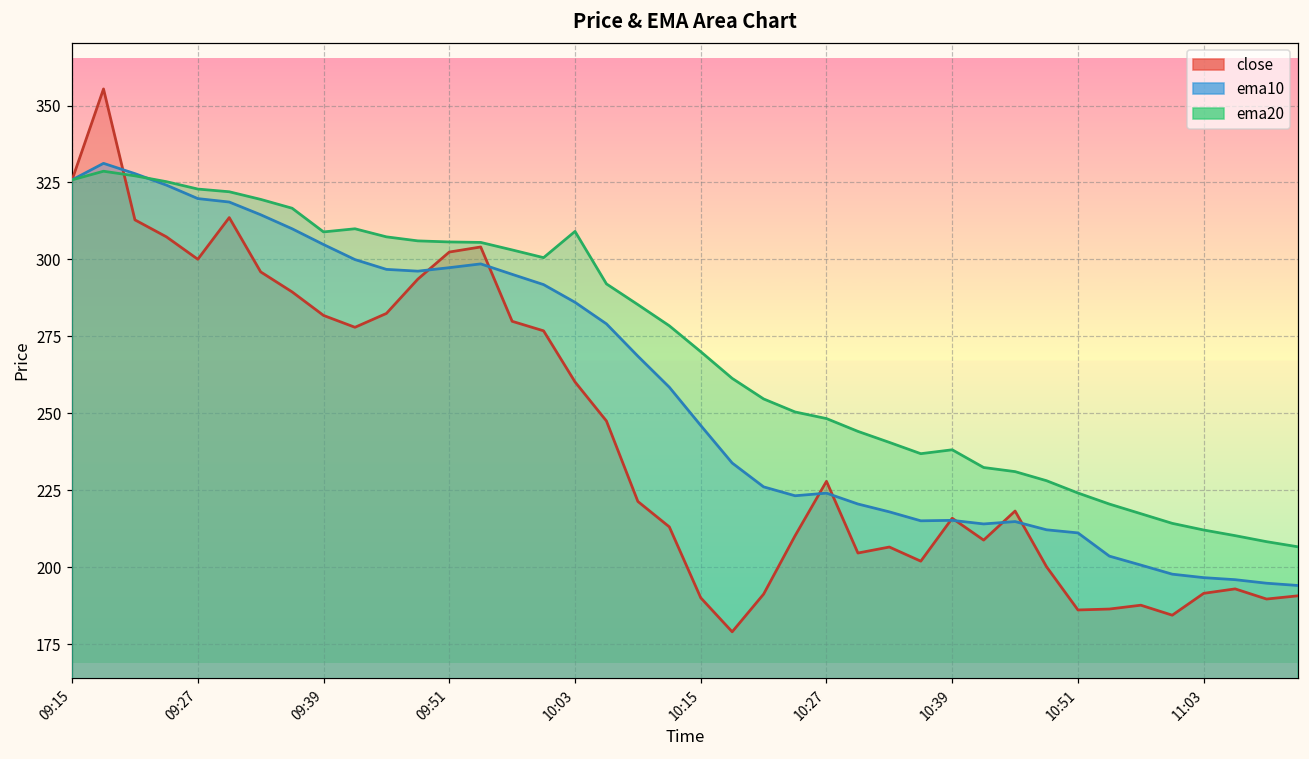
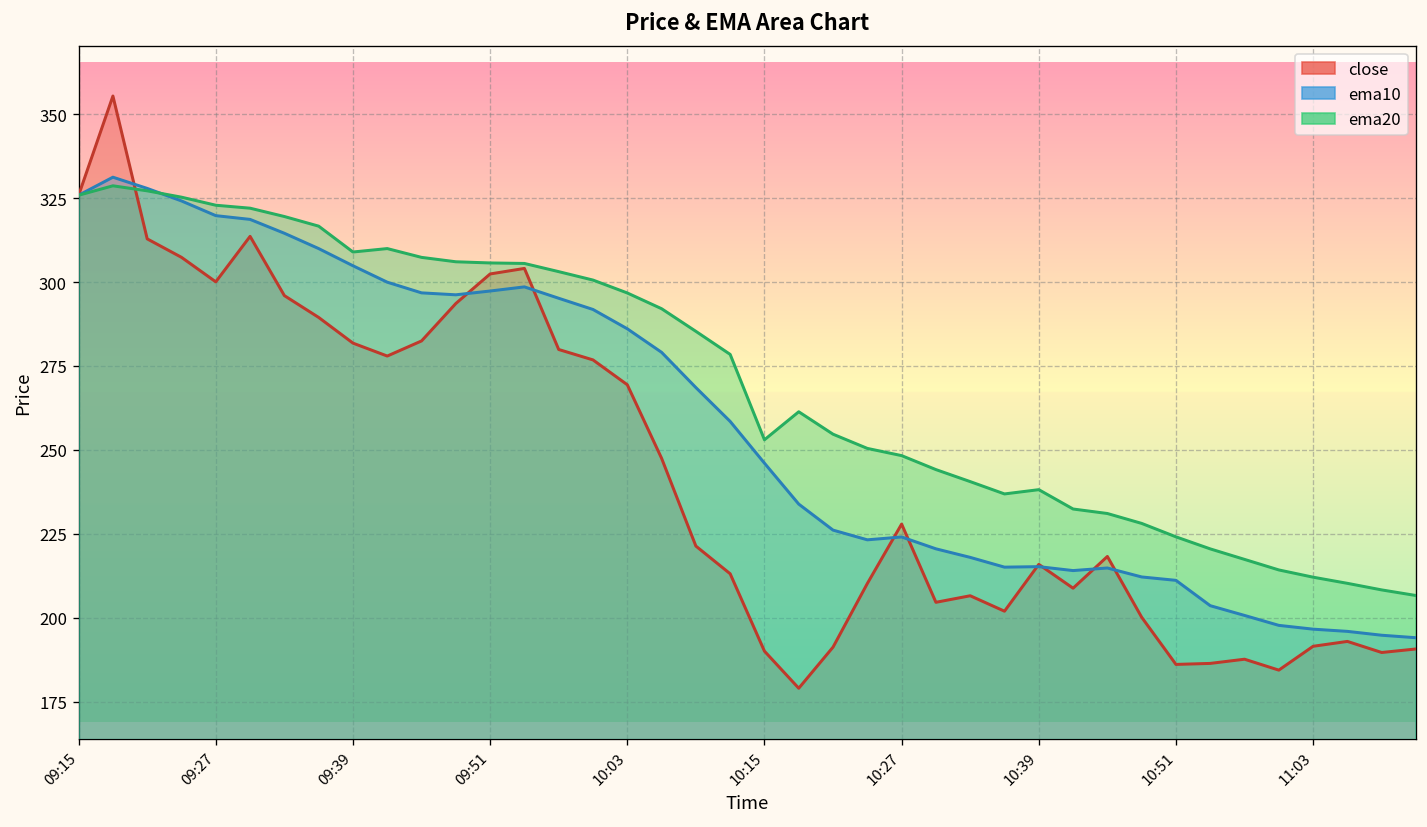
  {
    "close": {
      "09:27": 300,
      "09:39": 282,
      "09:51": 302,
-     "10:03": 260,
+     "10:03": 269,
      "10:15": 190,
      "10:27": 228,
      "10:51": 186,
      "11:03": 192
    },
    "ema10": {
      "09:27": 320,
      "09:39": 305,
      "09:51": 297,
      "10:03": 286,
      "10:15": 246,
      "10:27": 224,
      "10:51": 211,
      "11:03": 197
    },
    "ema20": {
      "09:27": 323,
      "09:39": 309,
      "09:51": 306,
-     "10:03": 309,
-     "10:15": 270,
+     "10:03": 297,
+     "10:15": 253,
      "10:27": 248,
      "10:39": 238,
      "10:51": 224,
      "11:03": 212
    }
  }
